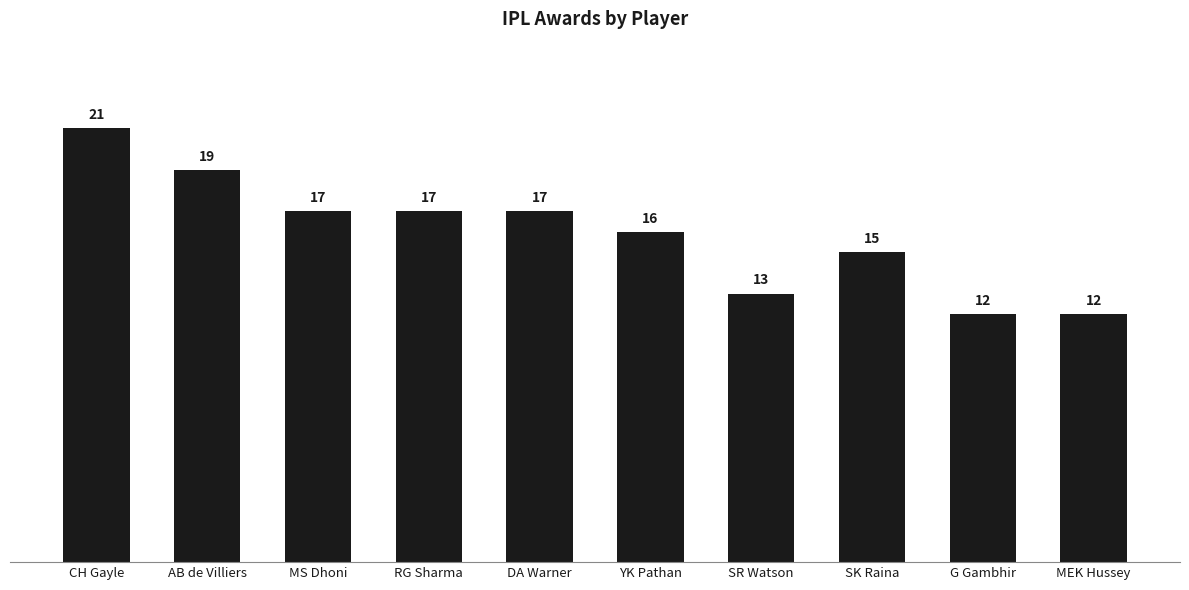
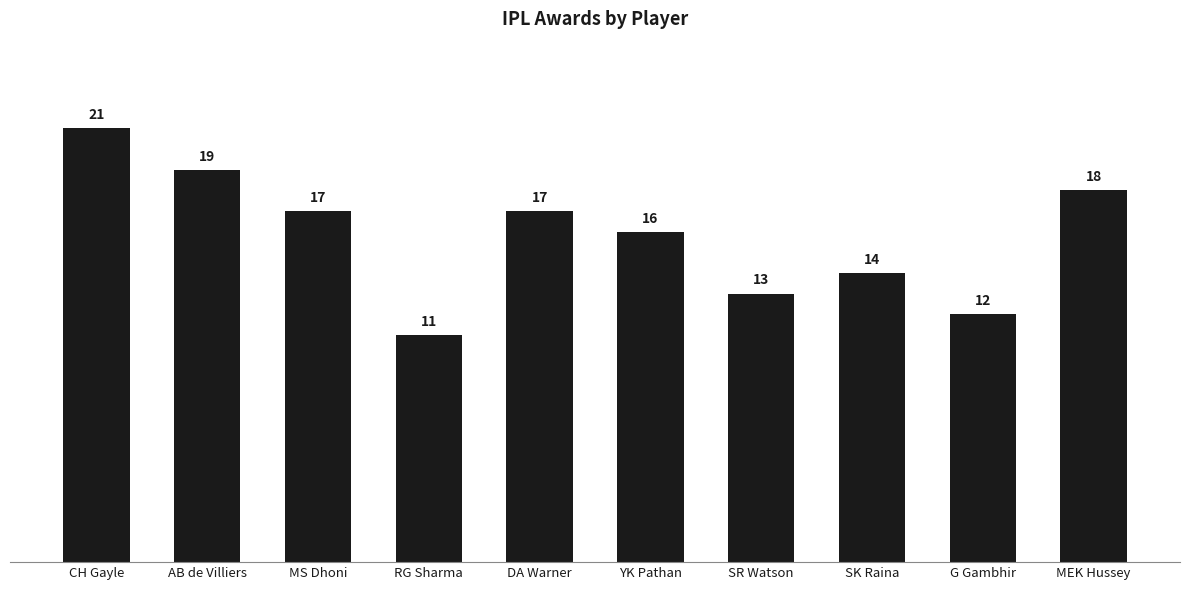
  {
    "CH Gayle": 21,
    "AB de Villiers": 19,
    "MS Dhoni": 17,
-   "RG Sharma": 17,
+   "RG Sharma": 11,
    "DA Warner": 17,
    "YK Pathan": 16,
    "SR Watson": 13,
-   "SK Raina": 15,
+   "SK Raina": 14,
    "G Gambhir": 12,
-   "MEK Hussey": 12
+   "MEK Hussey": 18
  }
